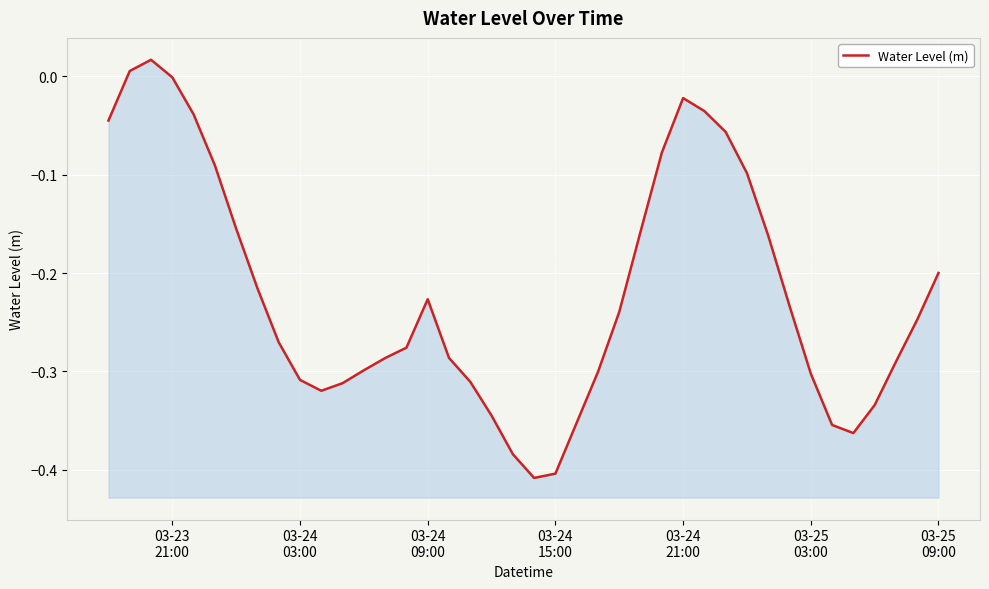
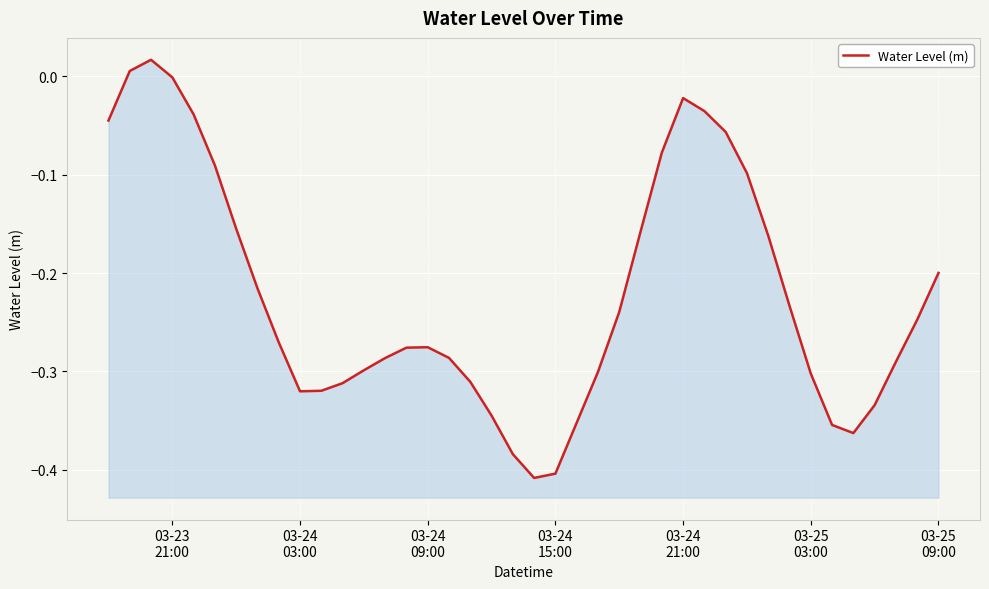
  {
    "03-23 21:00": 0.00,
-   "03-24 03:00": -0.31,
-   "03-24 09:00": -0.23,
+   "03-24 03:00": -0.32,
+   "03-24 09:00": -0.28,
    "03-24 15:00": -0.40,
    "03-24 21:00": -0.02,
    "03-25 03:00": -0.30,
    "03-25 09:00": -0.20
  }
